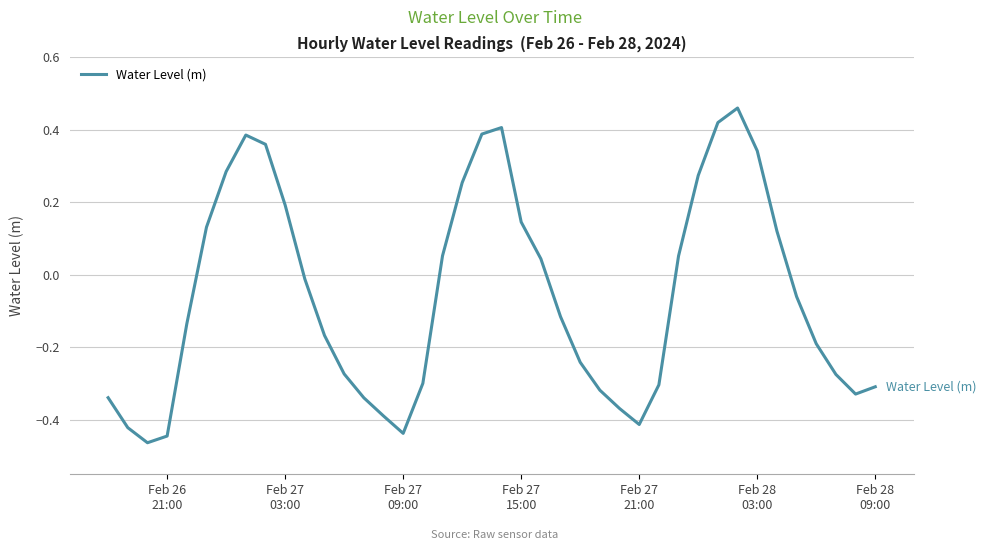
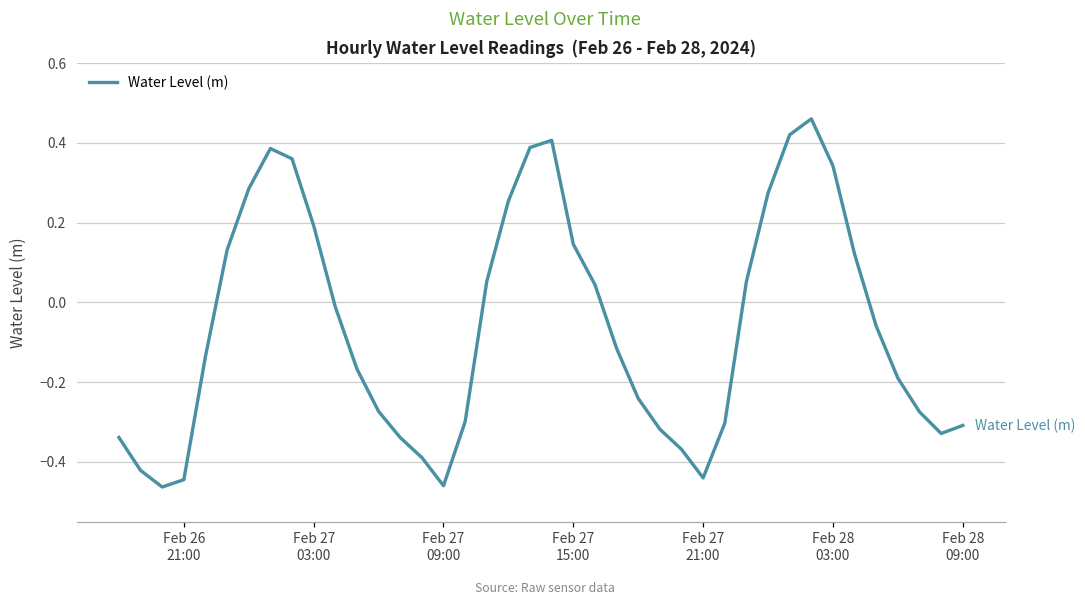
  {
    "Feb 26 21:00": -0.44,
    "Feb 27 03:00": 0.19,
-   "Feb 27 09:00": -0.44,
+   "Feb 27 09:00": -0.46,
    "Feb 27 15:00": 0.15,
-   "Feb 27 21:00": -0.41,
+   "Feb 27 21:00": -0.44,
    "Feb 28 03:00": 0.34,
    "Feb 28 09:00": -0.31
  }
